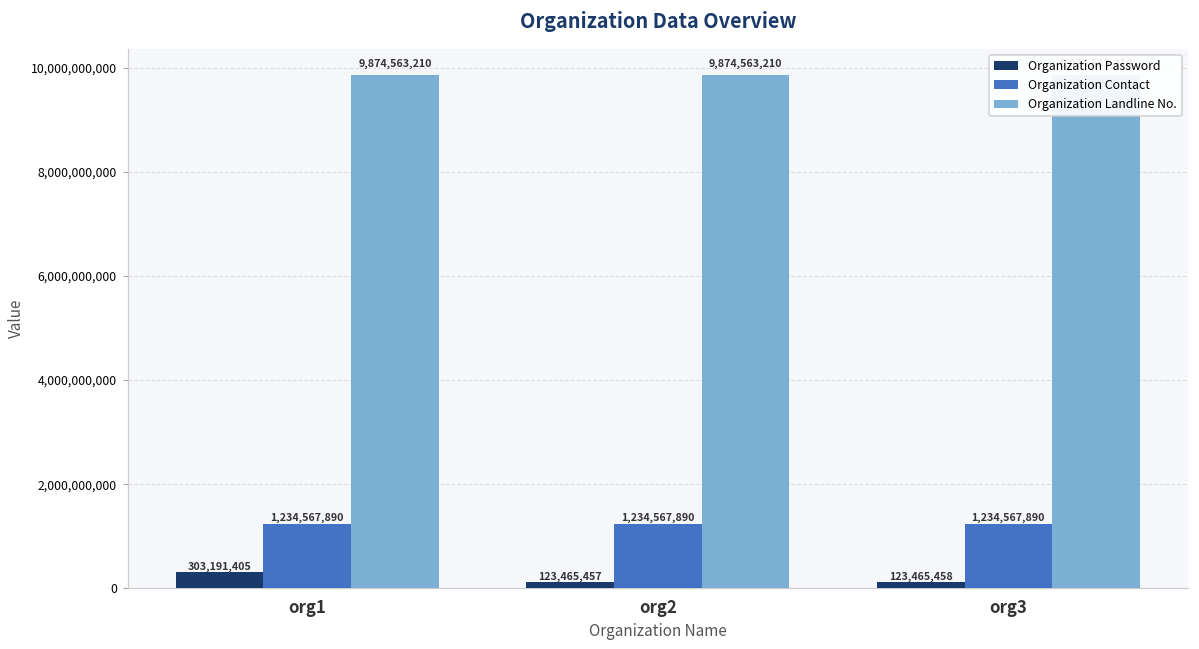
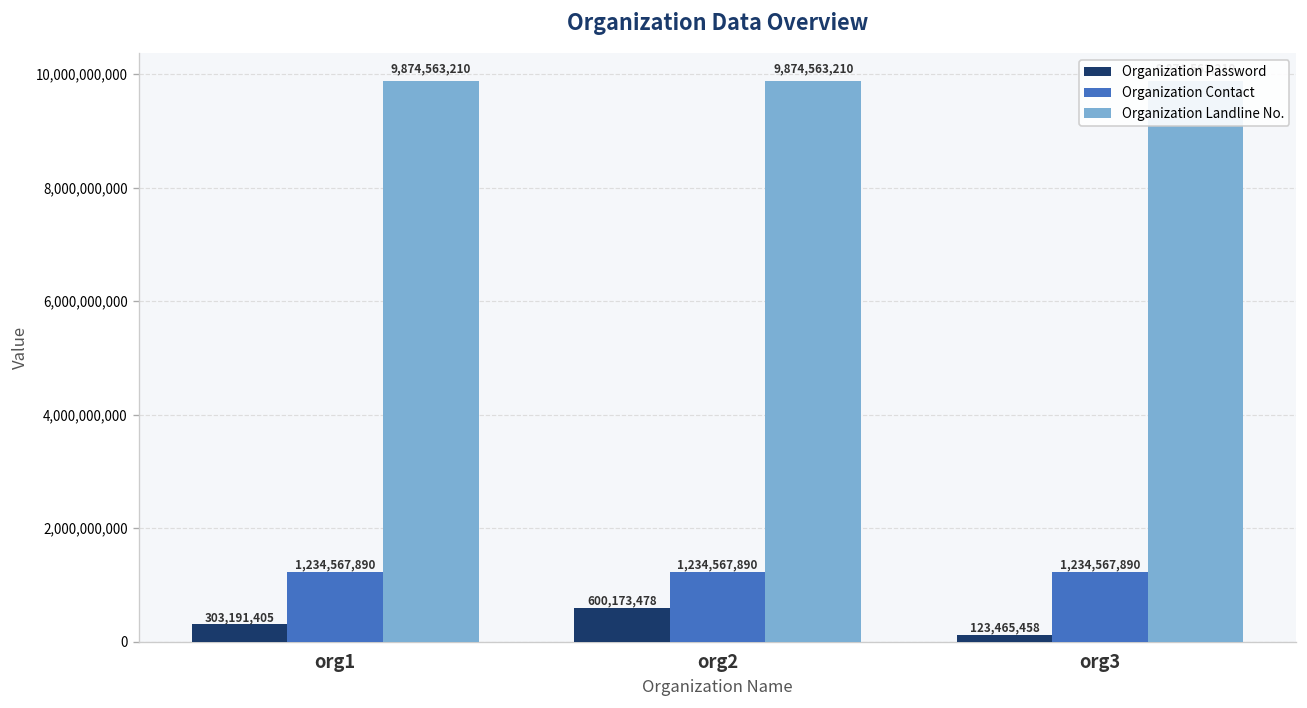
  {
    "Organization Password": {
      "org1": "303,191,405",
-     "org2": "123,465,457",
+     "org2": "600,173,478",
      "org3": "123,465,458"
    },
    "Organization Contact": {
      "org1": "1,234,567,890",
      "org2": "1,234,567,890",
      "org3": "1,234,567,890"
    },
    "Organization Landline No.": {
      "org1": "9,874,563,210",
      "org2": "9,874,563,210"
    }
  }
